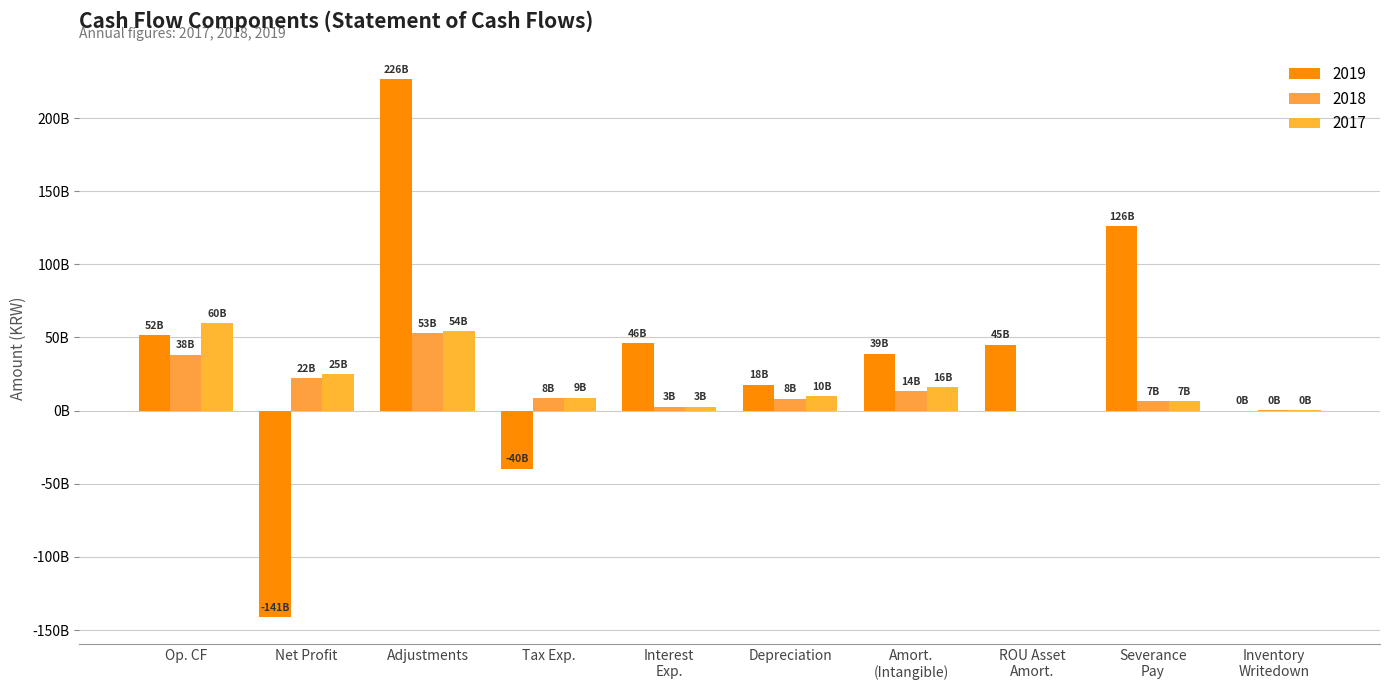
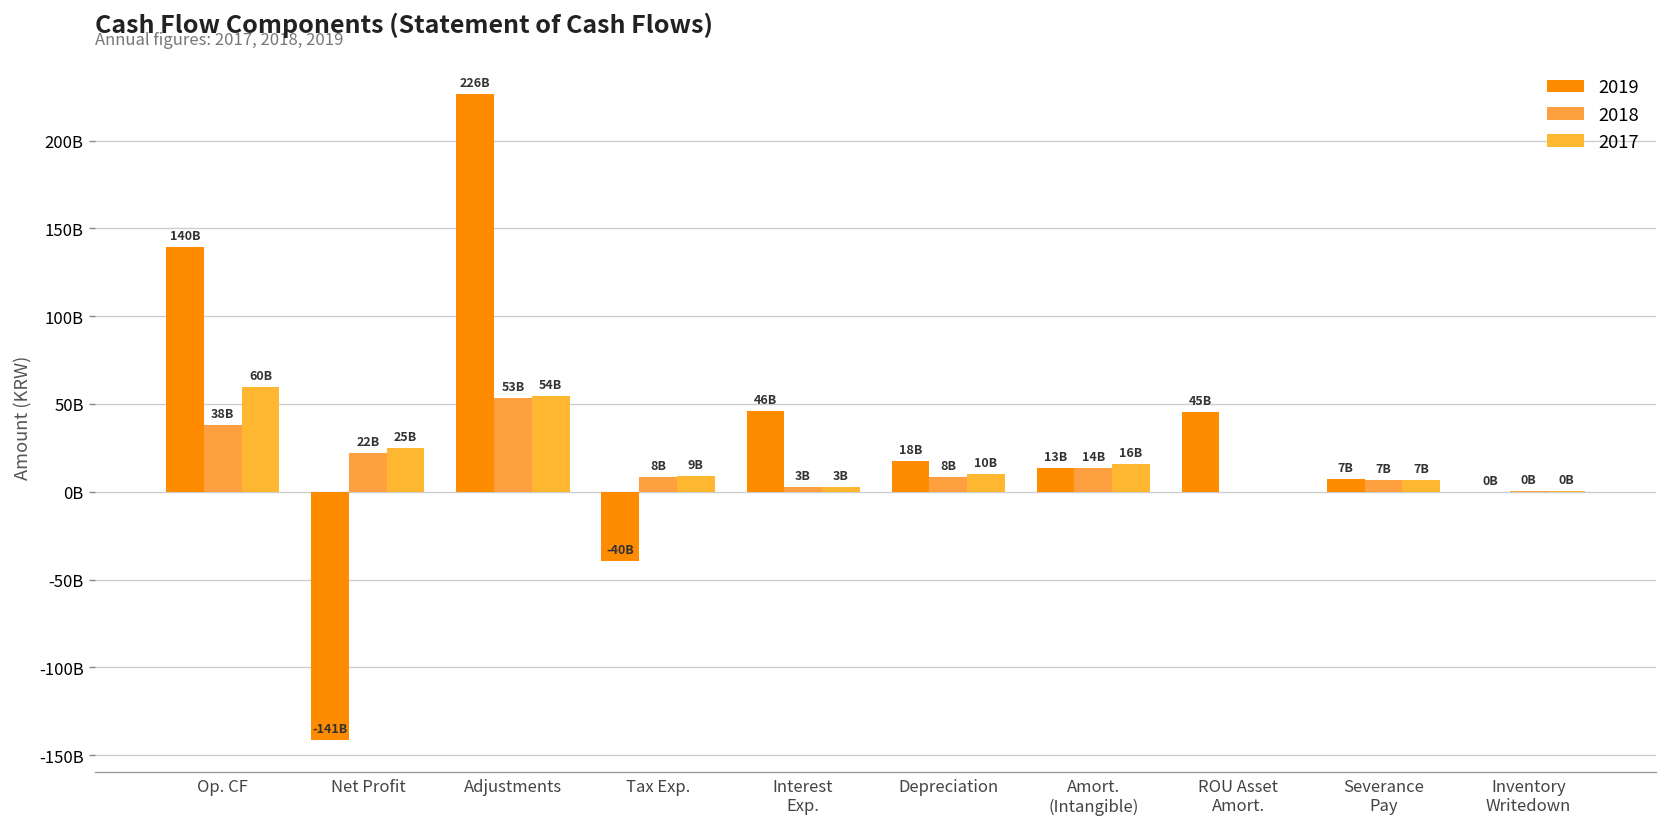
  {
    "2019": {
-     "Op. CF": "52B",
+     "Op. CF": "140B",
      "Net Profit": "-141B",
      "Adjustments": "226B",
      "Tax Exp.": "-40B",
      "Interest Exp.": "46B",
      "Depreciation": "18B",
-     "Amort. (Intangible)": "39B",
+     "Amort. (Intangible)": "13B",
      "ROU Asset Amort.": "45B",
-     "Severance Pay": "126B"
+     "Severance Pay": "7B"
    }
  }
